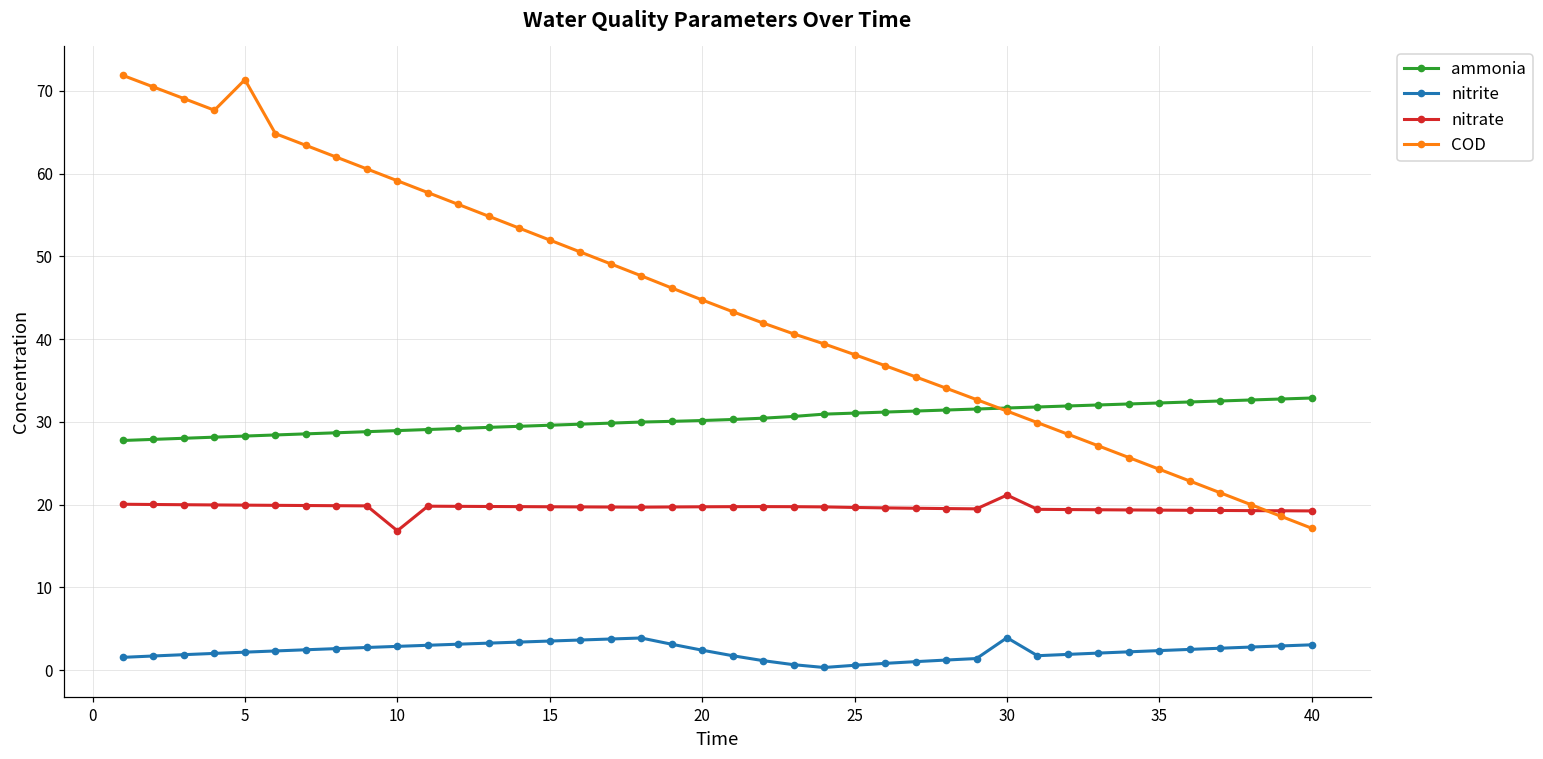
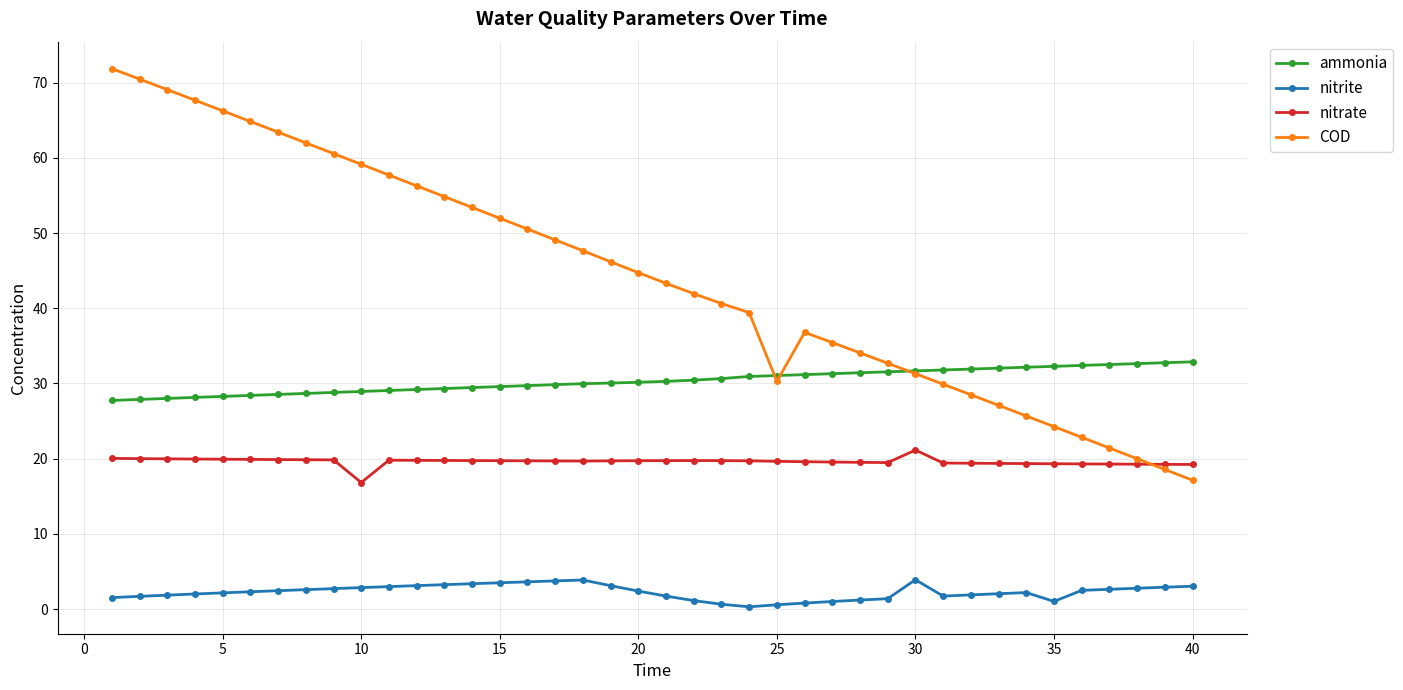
  {
    "ammonia": {
      "5": 28,
      "10": 29,
      "15": 30,
      "20": 30,
      "25": 31,
      "30": 32,
      "35": 32,
      "40": 33
    },
    "nitrite": {
      "5": 2,
      "10": 3,
      "15": 4,
      "20": 2,
      "25": 1,
      "30": 4,
-     "35": 2,
+     "35": 1,
      "40": 3
    },
    "nitrate": {
      "5": 20,
      "10": 17,
      "15": 20,
      "20": 20,
      "25": 20,
      "30": 21,
      "35": 19,
      "40": 19
    },
    "COD": {
-     "5": 71,
+     "5": 66,
      "10": 59,
      "15": 52,
      "20": 45,
-     "25": 38,
+     "25": 30,
      "30": 31,
      "35": 24,
      "40": 17
    }
  }
